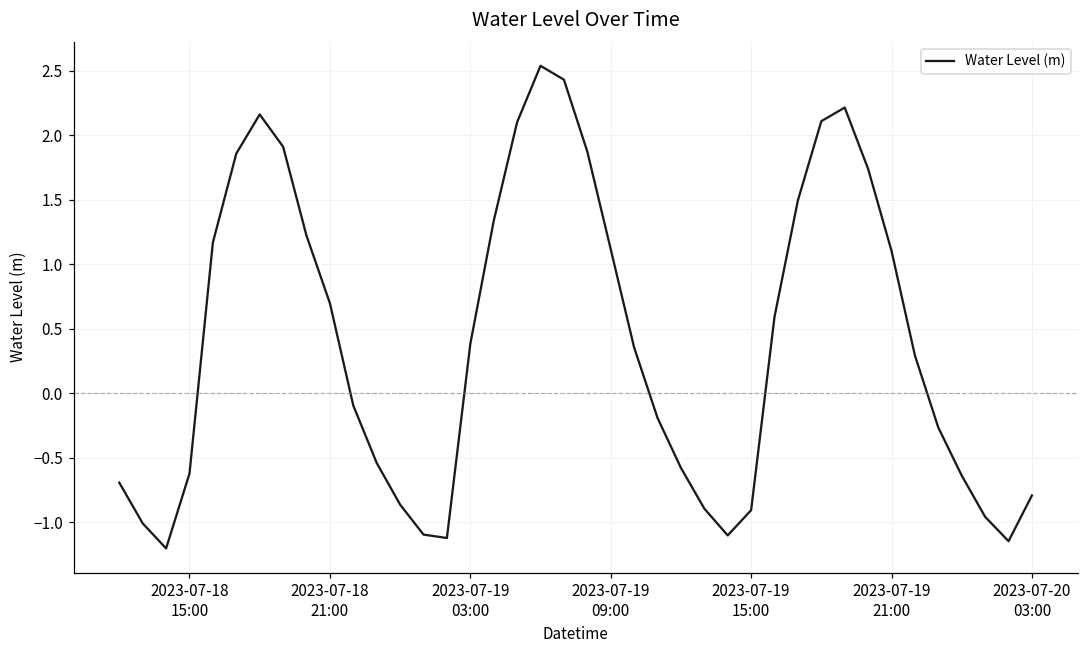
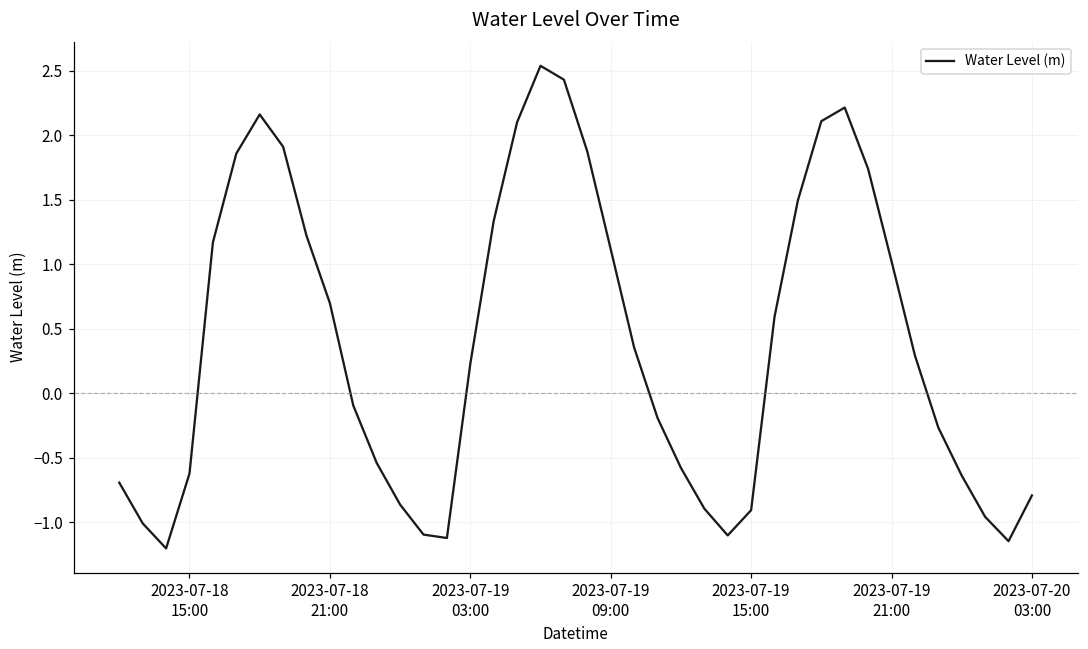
  {
    "2023-07-18 15:00": -0.62,
    "2023-07-18 21:00": 0.70,
-   "2023-07-19 03:00": 0.38,
+   "2023-07-19 03:00": 0.23,
    "2023-07-19 09:00": 1.12,
    "2023-07-19 15:00": -0.91,
-   "2023-07-19 21:00": 1.10,
+   "2023-07-19 21:00": 1.02,
    "2023-07-20 03:00": -0.79
  }
